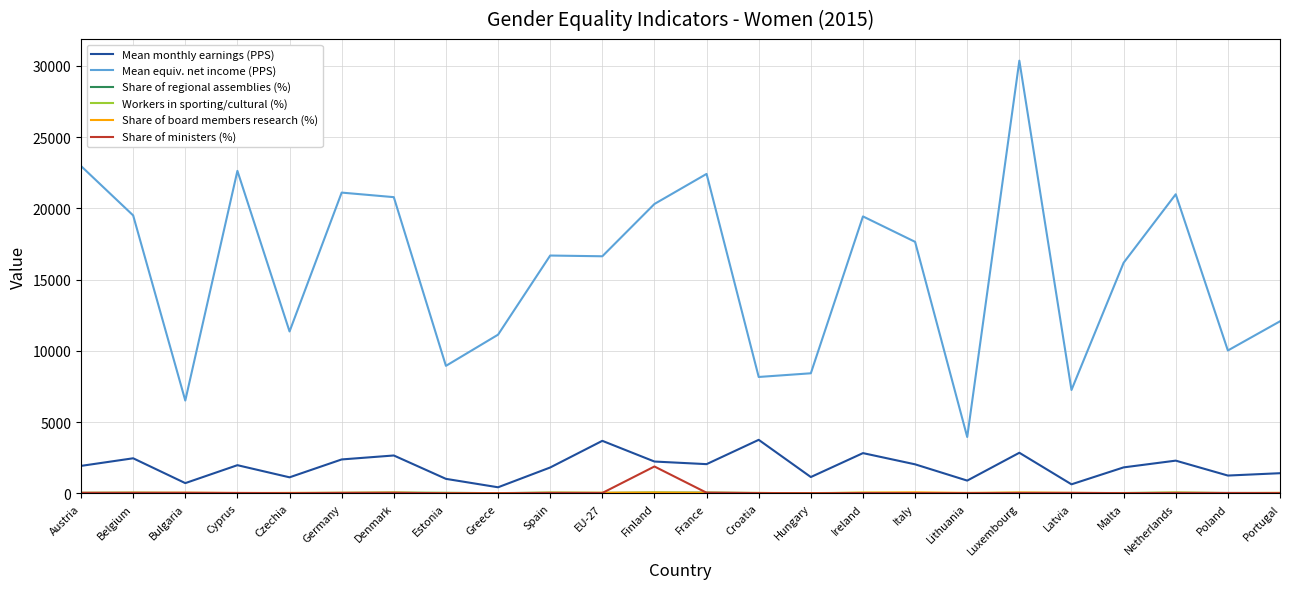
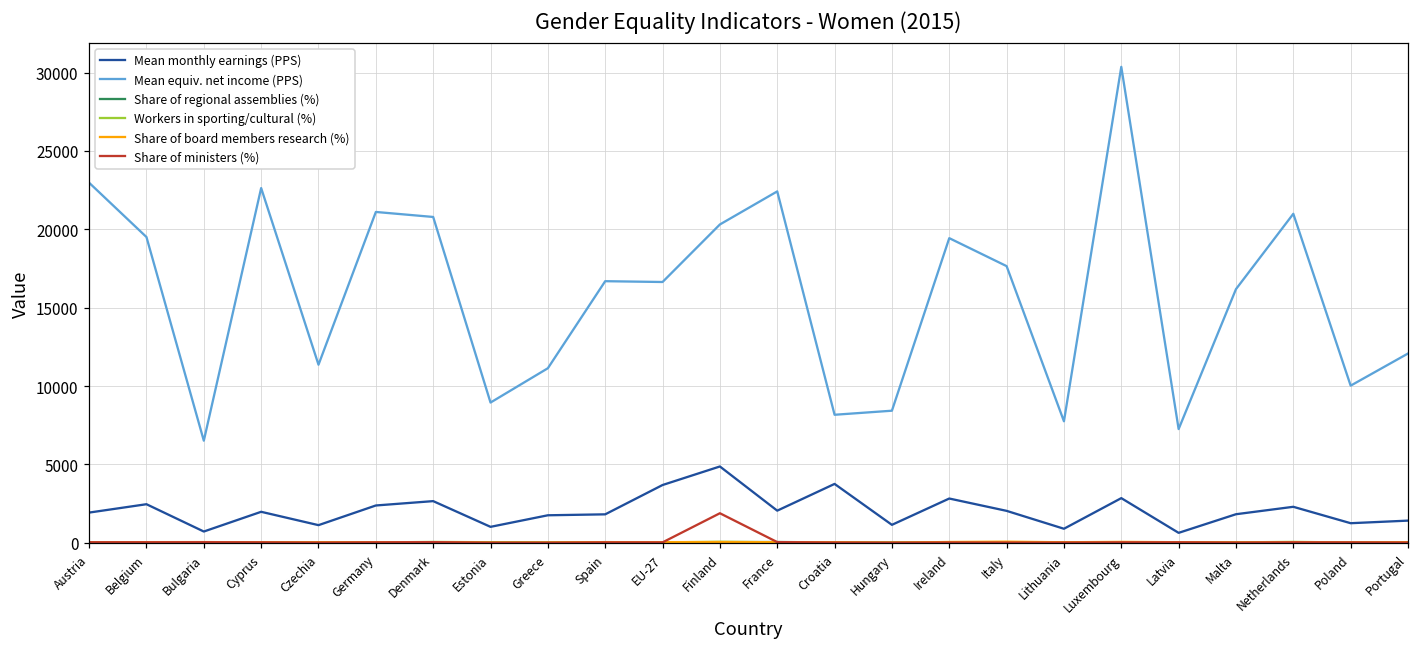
  {
    "Mean monthly earnings (PPS)": {
      "Austria": 1900,
      "Belgium": 2500,
      "Bulgaria": 700,
      "Cyprus": 2000,
      "Czechia": 1100,
      "Germany": 2400,
      "Denmark": 2700,
      "Estonia": 1000,
-     "Greece": 400,
+     "Greece": 1800,
      "Spain": 1800,
      "EU-27": 3700,
-     "Finland": 2200,
+     "Finland": 4900,
      "France": 2000,
      "Croatia": 3800,
      "Hungary": 1100,
      "Ireland": 2800,
      "Italy": 2000,
      "Lithuania": 900,
      "Luxembourg": 2800,
      "Latvia": 600,
      "Malta": 1800,
      "Netherlands": 2300,
      "Poland": 1200,
      "Portugal": 1400
    },
    "Mean equiv. net income (PPS)": {
      "Austria": 23000,
      "Belgium": 19500,
      "Bulgaria": 6500,
      "Cyprus": 22600,
      "Czechia": 11400,
      "Germany": 21100,
      "Denmark": 20800,
      "Estonia": 8900,
      "Greece": 11100,
      "Spain": 16700,
      "EU-27": 16600,
      "Finland": 20300,
      "France": 22400,
      "Croatia": 8200,
      "Hungary": 8400,
      "Ireland": 19400,
      "Italy": 17700,
-     "Lithuania": 4000,
+     "Lithuania": 7800,
      "Luxembourg": 30400,
      "Latvia": 7300,
      "Malta": 16200,
      "Netherlands": 21000,
      "Poland": 10000,
      "Portugal": 12100
    },
    "Share of ministers (%)": {
      "Finland": 1900
    }
  }
